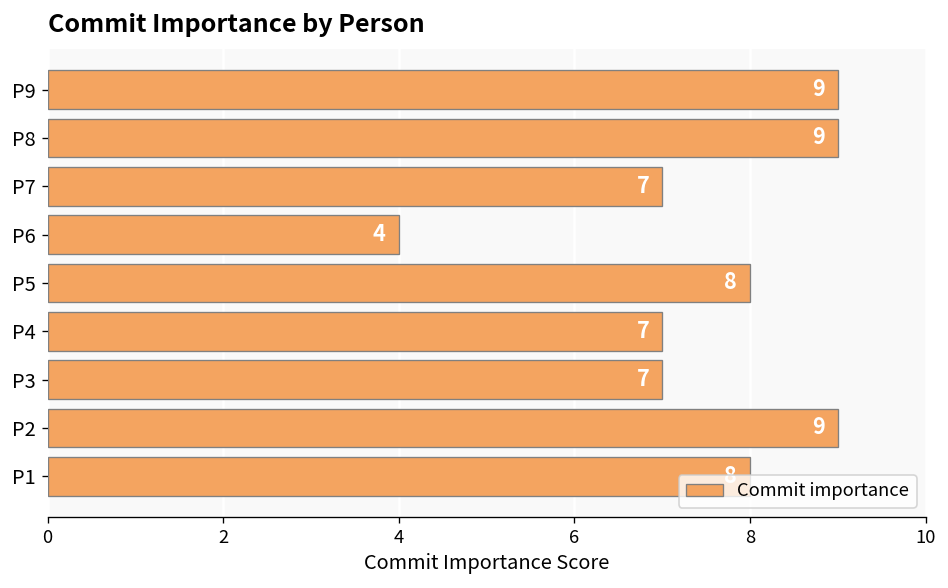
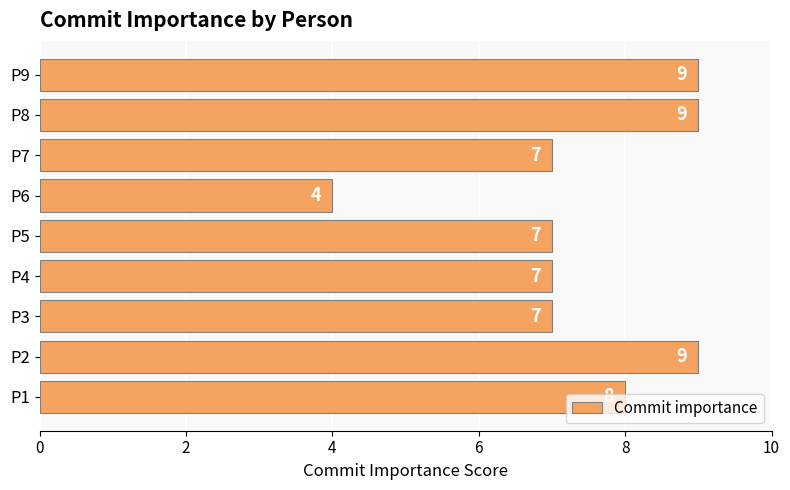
  {
    "P9": 9,
    "P8": 9,
    "P7": 7,
    "P6": 4,
-   "P5": 8,
+   "P5": 7,
    "P4": 7,
    "P3": 7,
    "P2": 9
  }
